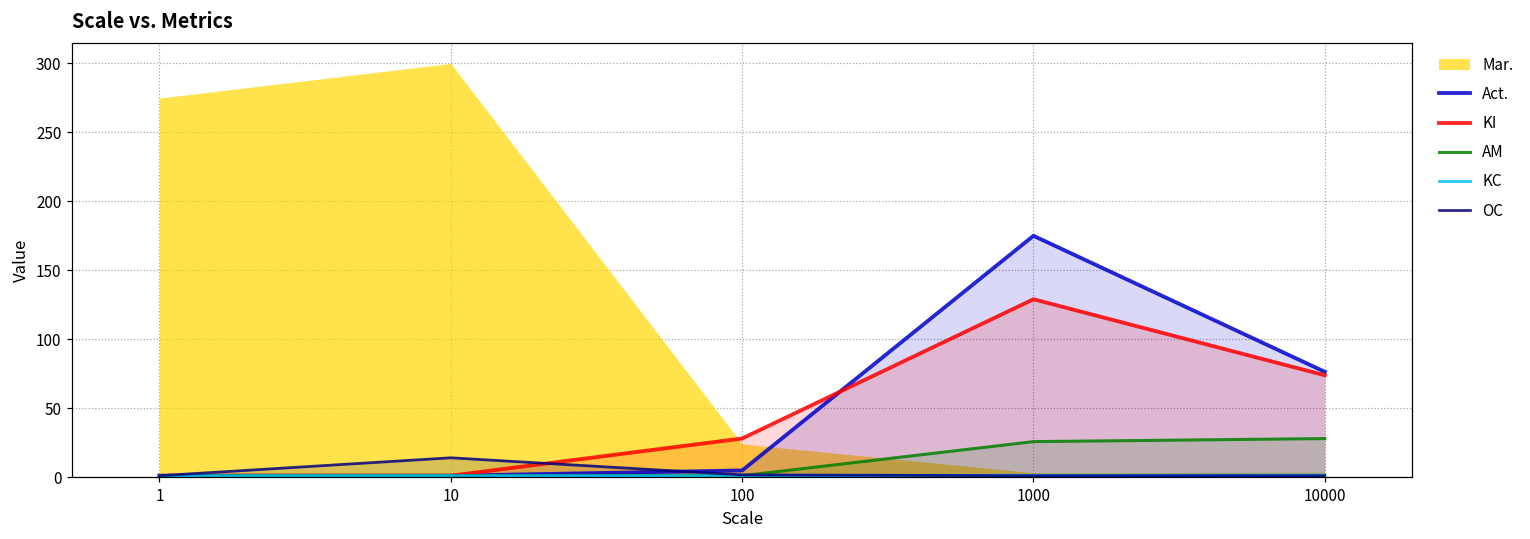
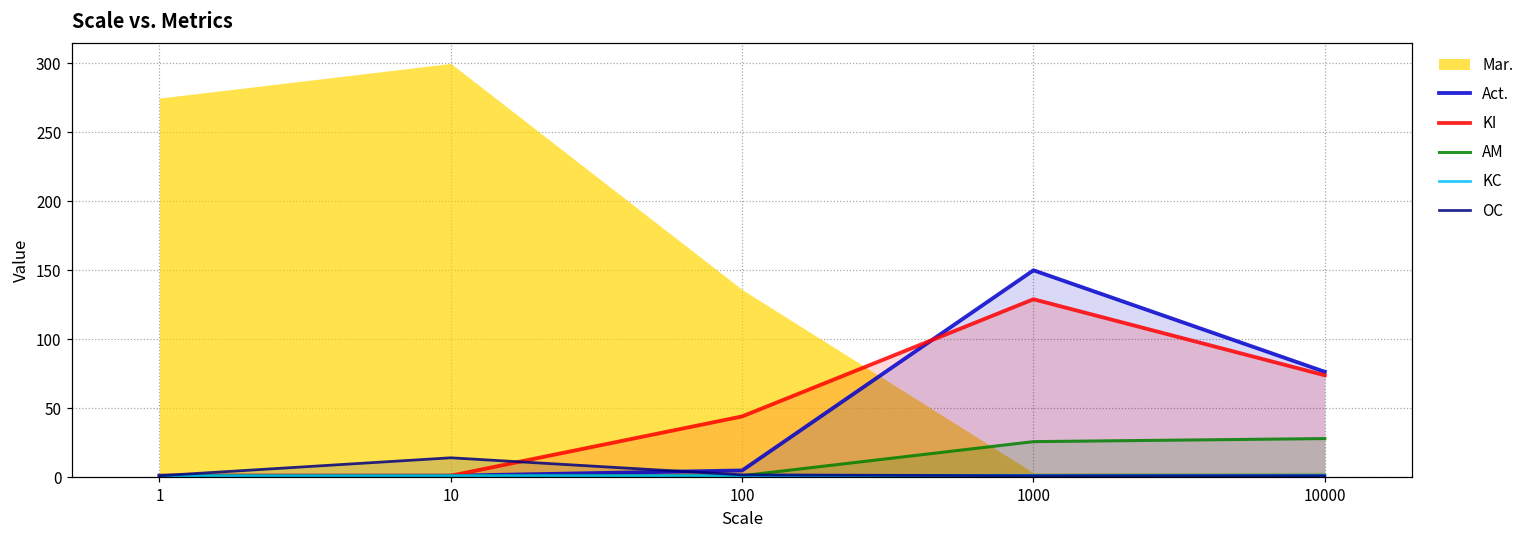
  {
    "Mar.": {
      "1": 275,
      "10": 300,
-     "100": 24
+     "100": 136
    },
    "Act.": {
      "100": 5,
-     "1000": 175,
+     "1000": 150,
      "10000": 76
    },
    "KI": {
-     "100": 28,
+     "100": 44,
      "1000": 129,
      "10000": 74
    },
    "AM": {
      "1000": 26,
      "10000": 28
    },
    "OC": {
      "10": 14
    }
  }
